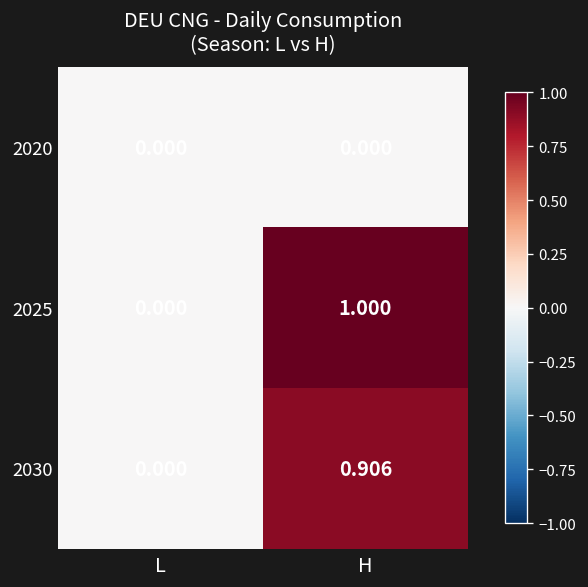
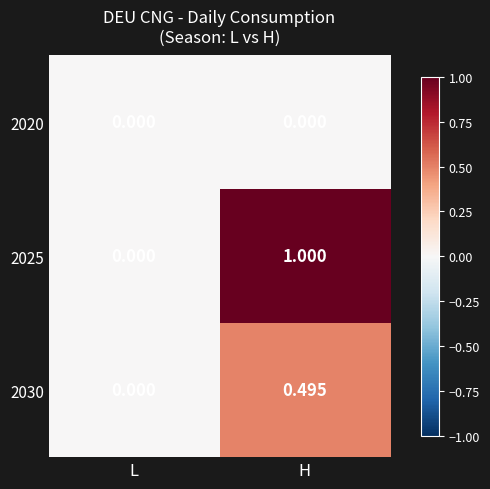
  {
    "2025": {
      "H": 1.000
    },
    "2030": {
-     "H": 0.906
+     "H": 0.495
    }
  }
